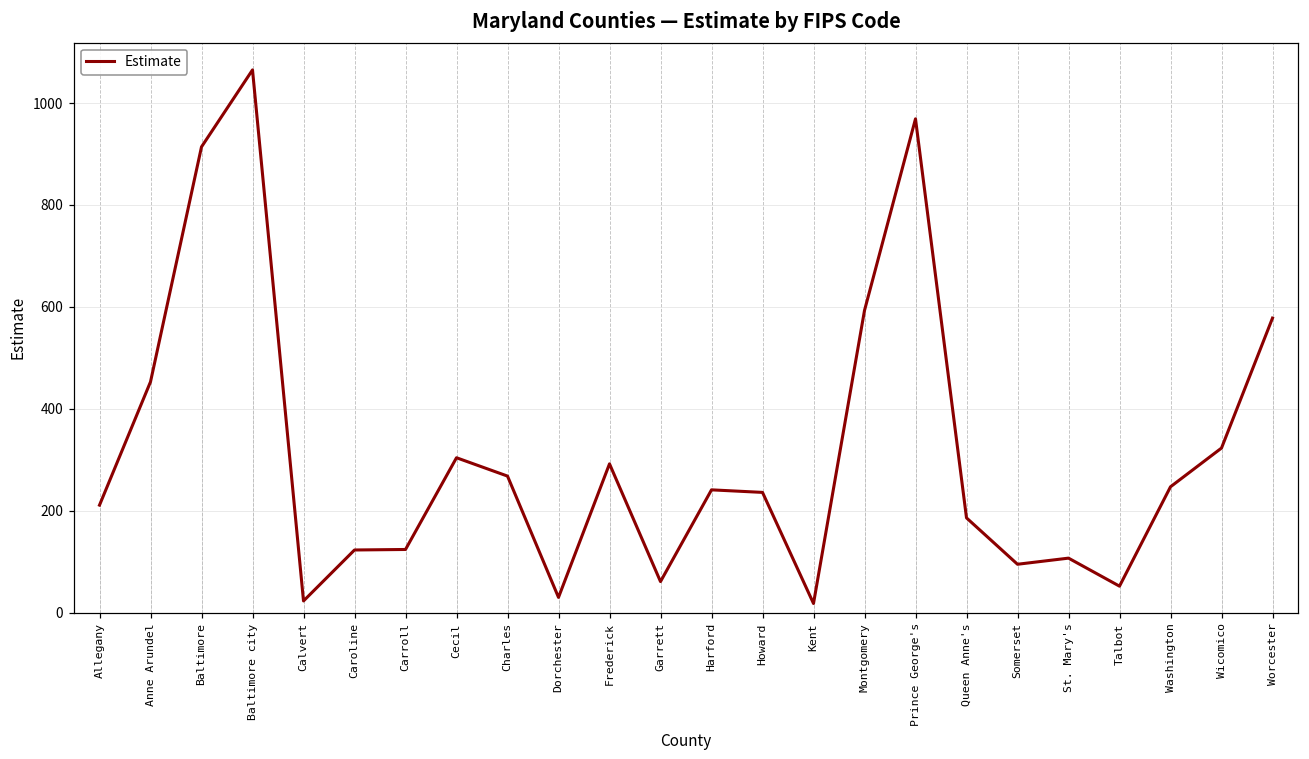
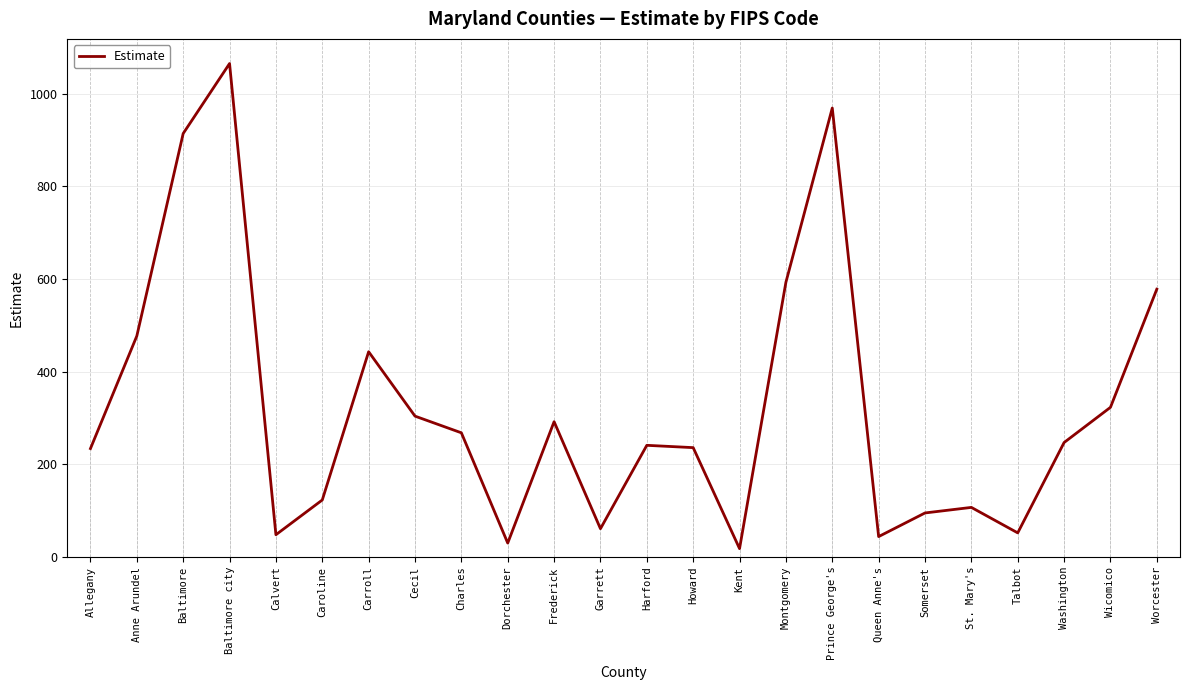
  {
    "Estimate": {
-     "Allegany": 210,
-     "Anne Arundel": 450,
-     "Calvert": 20,
-     "Carroll": 120,
-     "Queen Anne's": 190
+     "Allegany": 230,
+     "Anne Arundel": 480,
+     "Calvert": 50,
+     "Carroll": 440,
+     "Queen Anne's": 40
    }
  }
